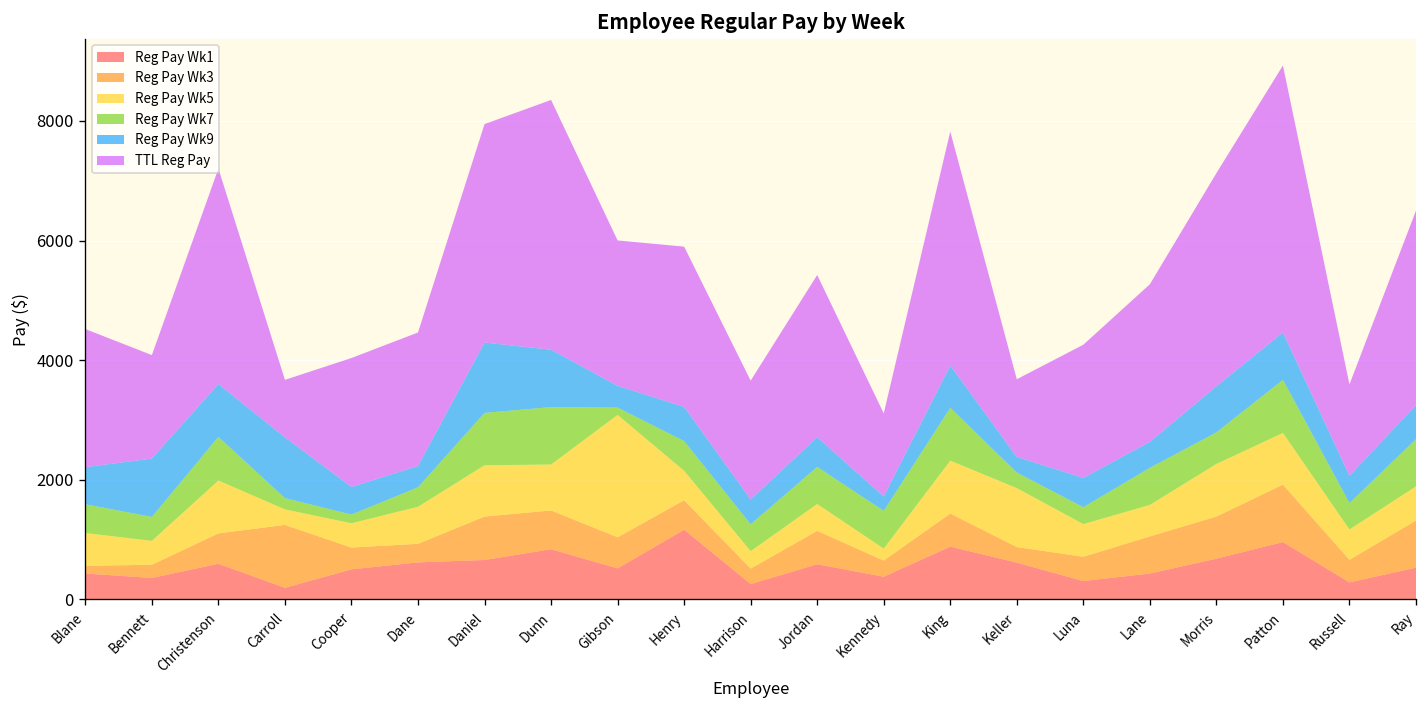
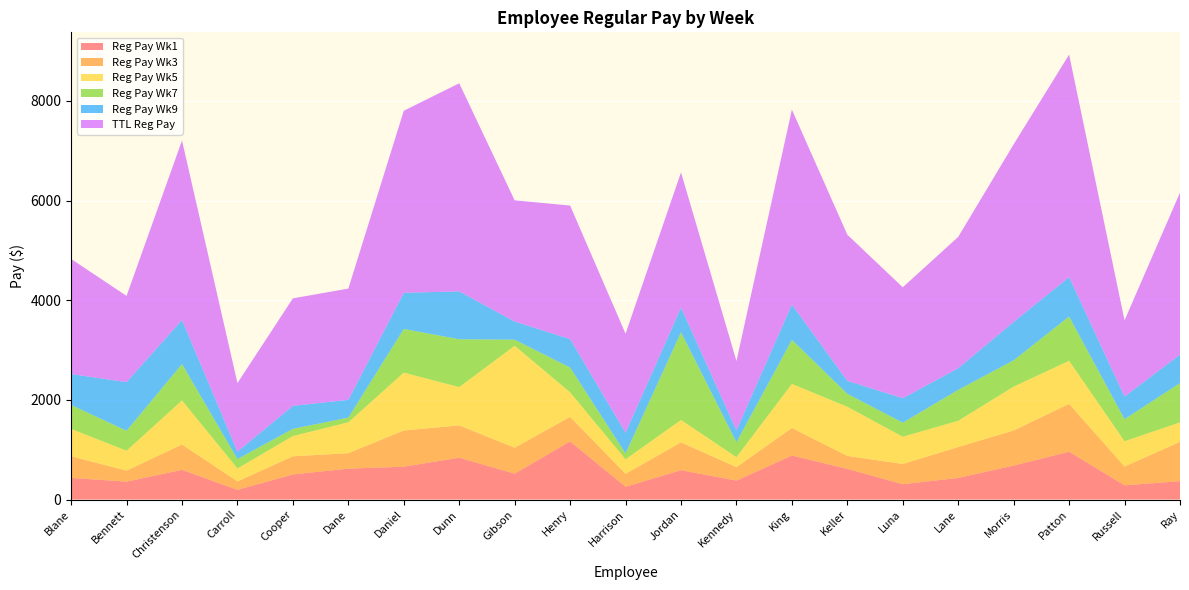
  {
    "Reg Pay Wk1": {
      "Blane": 400,
      "Bennett": 400,
      "Christenson": 600,
      "Carroll": 200,
      "Cooper": 500,
      "Dane": 600,
      "Daniel": 700,
      "Dunn": 800,
      "Gibson": 500,
      "Henry": 1200,
      "Harrison": 300,
      "Jordan": 600,
      "Kennedy": 400,
      "King": 900,
      "Keller": 600,
      "Luna": 300,
      "Lane": 400,
      "Morris": 700,
      "Patton": 1000,
      "Russell": 300,
-     "Ray": 500
+     "Ray": 400
    },
    "Reg Pay Wk3": {
-     "Blane": 100,
+     "Blane": 400,
      "Bennett": 200,
      "Christenson": 500,
-     "Carroll": 1100,
+     "Carroll": 200,
      "Cooper": 400,
      "Dane": 300,
      "Daniel": 700,
      "Dunn": 600,
      "Gibson": 500,
      "Henry": 500,
      "Harrison": 300,
      "Jordan": 600,
      "Kennedy": 300,
      "King": 600,
      "Keller": 300,
      "Luna": 400,
      "Lane": 600,
      "Morris": 700,
      "Patton": 1000,
      "Russell": 400,
      "Ray": 800
    },
    "Reg Pay Wk5": {
      "Blane": 500,
      "Bennett": 400,
      "Christenson": 900,
      "Carroll": 300,
      "Cooper": 400,
      "Dane": 600,
-     "Daniel": 900,
+     "Daniel": 1200,
      "Dunn": 800,
      "Gibson": 2000,
      "Henry": 500,
      "Harrison": 300,
      "Jordan": 400,
      "Kennedy": 200,
      "King": 900,
      "Keller": 1000,
      "Luna": 500,
      "Lane": 500,
      "Morris": 900,
      "Patton": 900,
      "Russell": 500,
-     "Ray": 600
+     "Ray": 400
    },
    "Reg Pay Wk7": {
      "Blane": 500,
      "Bennett": 400,
      "Christenson": 700,
      "Carroll": 200,
      "Cooper": 100,
-     "Dane": 300,
+     "Dane": 100,
      "Daniel": 900,
      "Dunn": 1000,
      "Gibson": 100,
      "Henry": 500,
-     "Harrison": 400,
-     "Jordan": 600,
-     "Kennedy": 600,
+     "Harrison": 100,
+     "Jordan": 1800,
+     "Kennedy": 300,
      "King": 900,
      "Keller": 300,
      "Luna": 300,
      "Lane": 600,
      "Morris": 500,
      "Patton": 900,
      "Russell": 400,
      "Ray": 800
    },
    "Reg Pay Wk9": {
      "Blane": 600,
      "Bennett": 1000,
      "Christenson": 900,
-     "Carroll": 1000,
+     "Carroll": 100,
      "Cooper": 500,
      "Dane": 400,
-     "Daniel": 1200,
+     "Daniel": 700,
      "Dunn": 1000,
      "Gibson": 400,
      "Henry": 600,
      "Harrison": 400,
      "Jordan": 500,
      "Kennedy": 200,
      "King": 700,
      "Keller": 300,
      "Luna": 500,
      "Lane": 400,
      "Morris": 800,
      "Patton": 800,
      "Russell": 500,
      "Ray": 600
    },
    "TTL Reg Pay": {
      "Blane": 2300,
      "Bennett": 1700,
      "Christenson": 3600,
-     "Carroll": 1000,
+     "Carroll": 1400,
      "Cooper": 2200,
      "Dane": 2200,
      "Daniel": 3700,
      "Dunn": 4200,
      "Gibson": 2400,
      "Henry": 2700,
      "Harrison": 2000,
      "Jordan": 2700,
      "Kennedy": 1400,
      "King": 3900,
-     "Keller": 1300,
+     "Keller": 2900,
      "Luna": 2200,
      "Lane": 2600,
      "Morris": 3600,
      "Patton": 4500,
      "Russell": 1500,
      "Ray": 3300
    }
  }
